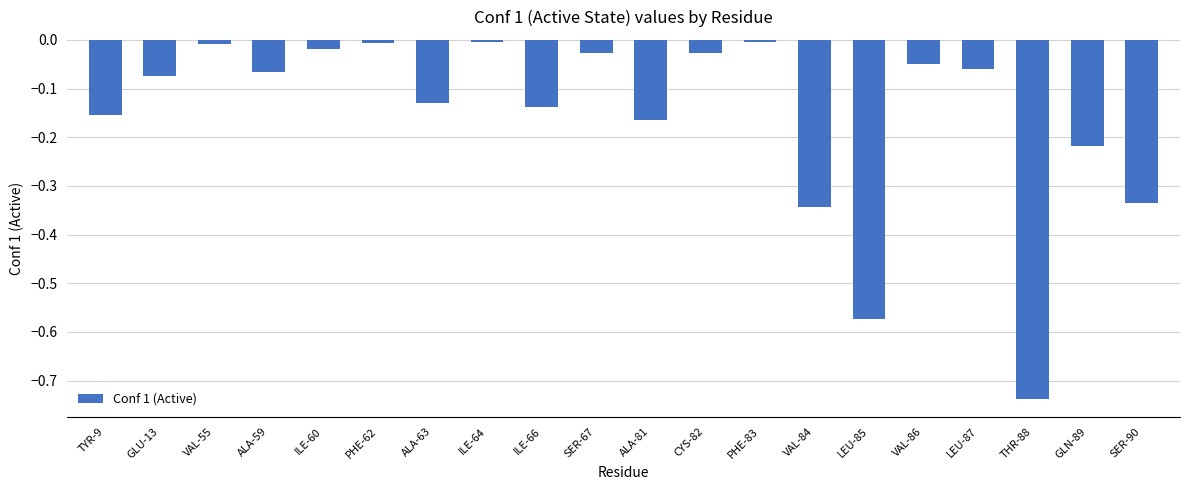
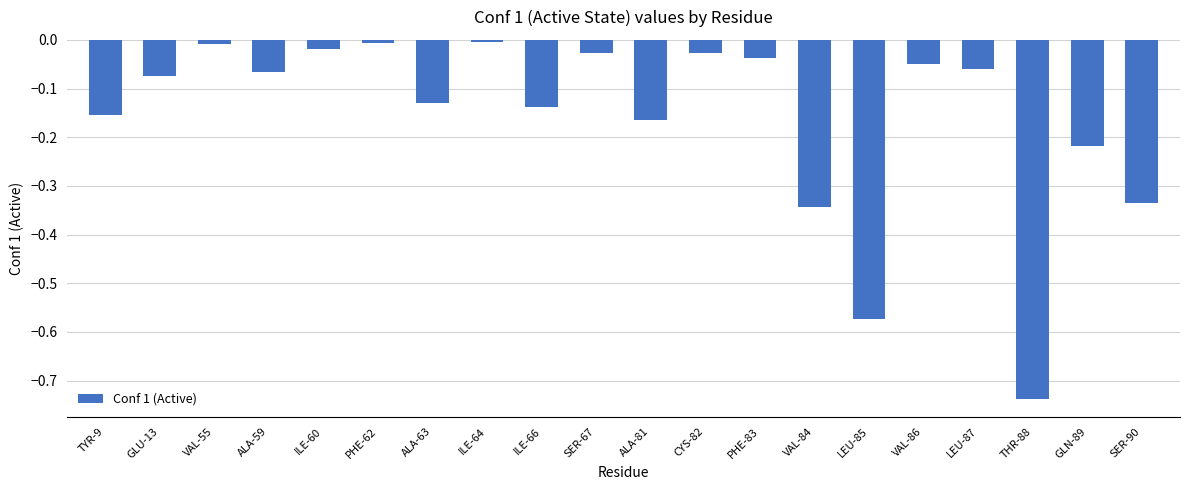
  {
    "TYR-9": -0.15,
    "GLU-13": -0.07,
    "VAL-55": -0.01,
    "ALA-59": -0.07,
    "ILE-60": -0.02,
    "PHE-62": -0.01,
    "ALA-63": -0.13,
    "ILE-66": -0.14,
    "SER-67": -0.03,
    "ALA-81": -0.17,
    "CYS-82": -0.03,
-   "PHE-83": 0.00,
+   "PHE-83": -0.04,
    "VAL-84": -0.34,
    "LEU-85": -0.57,
    "VAL-86": -0.05,
    "LEU-87": -0.06,
    "THR-88": -0.74,
    "GLN-89": -0.22,
    "SER-90": -0.34
  }
